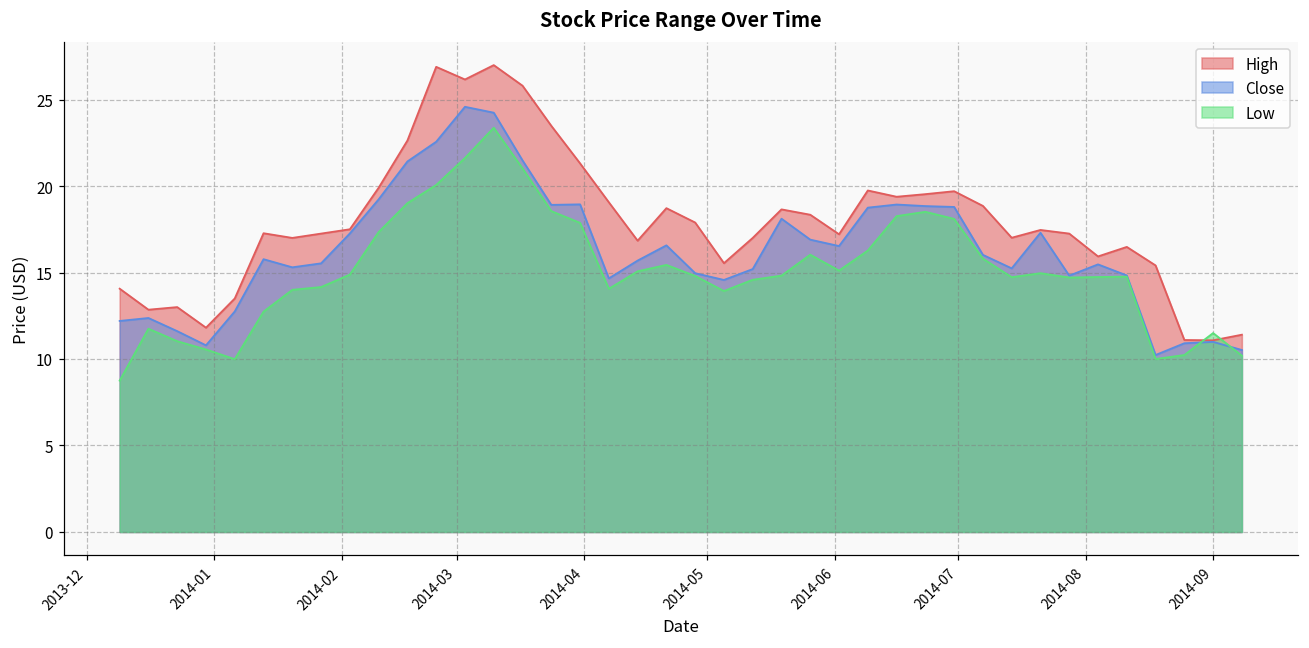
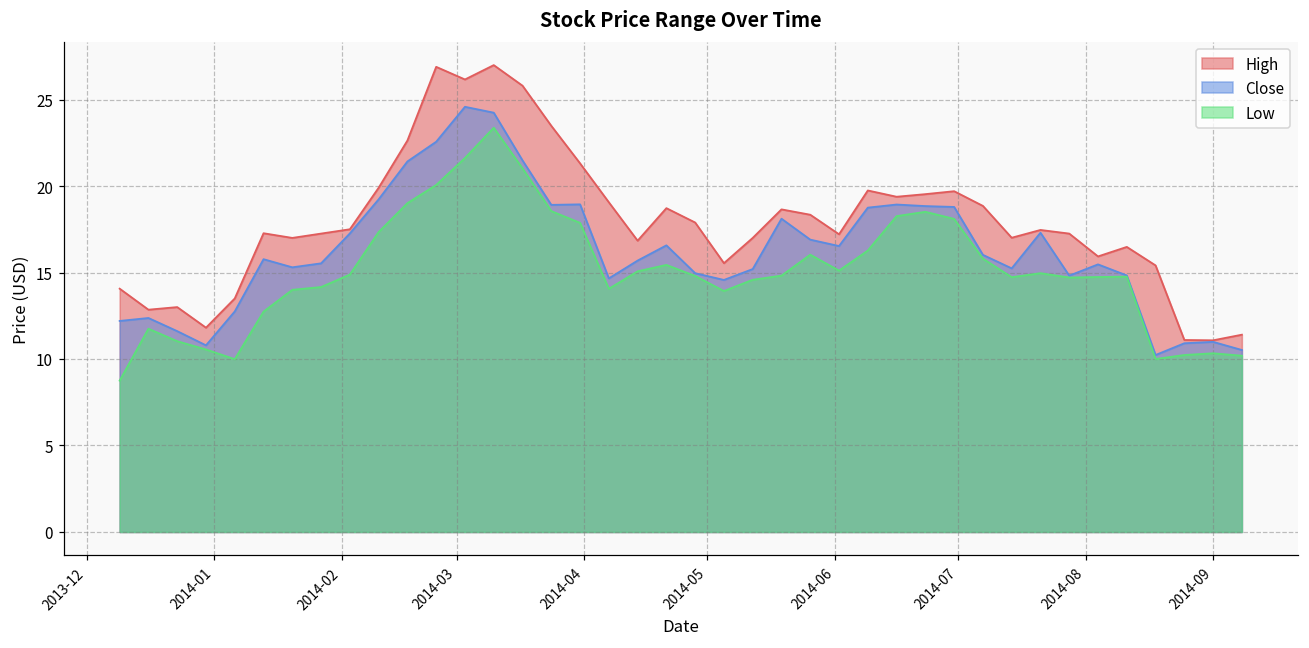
  {
    "Low": {
-     "2014-09": 11.5
+     "2014-09": 10.3
    }
  }
